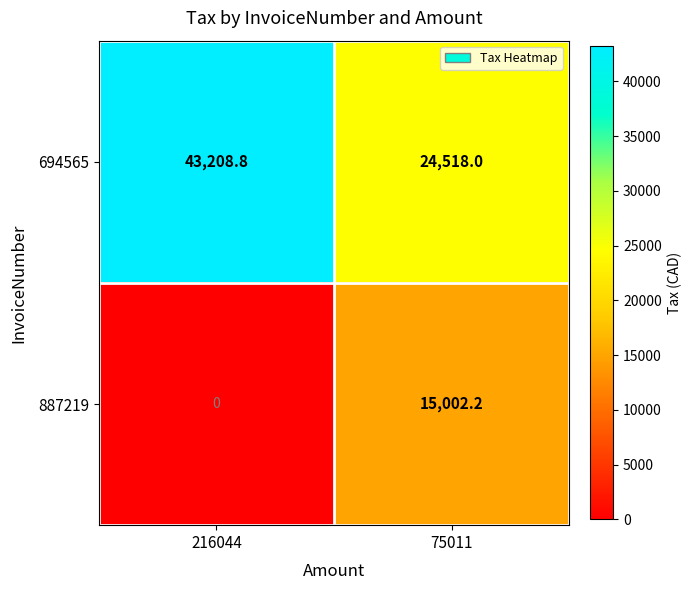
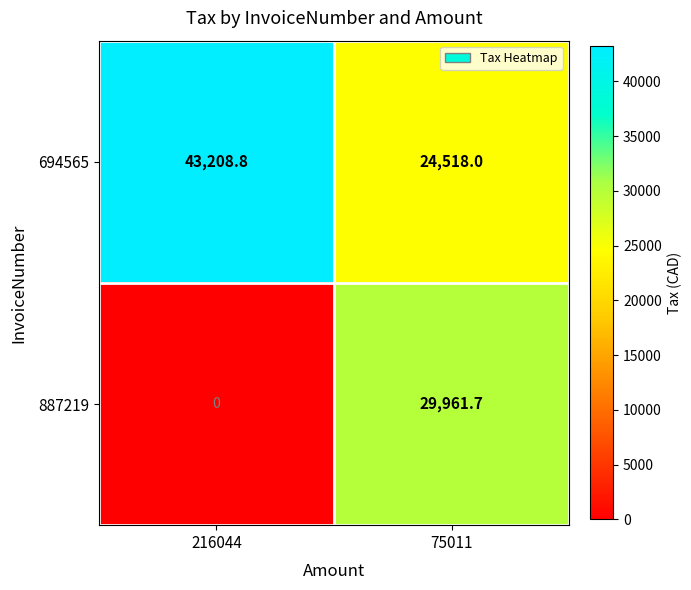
  {
    "694565": {
      "216044": "43,208.8",
      "75011": "24,518.0"
    },
    "887219": {
      "216044": "0",
-     "75011": "15,002.2"
+     "75011": "29,961.7"
    }
  }
